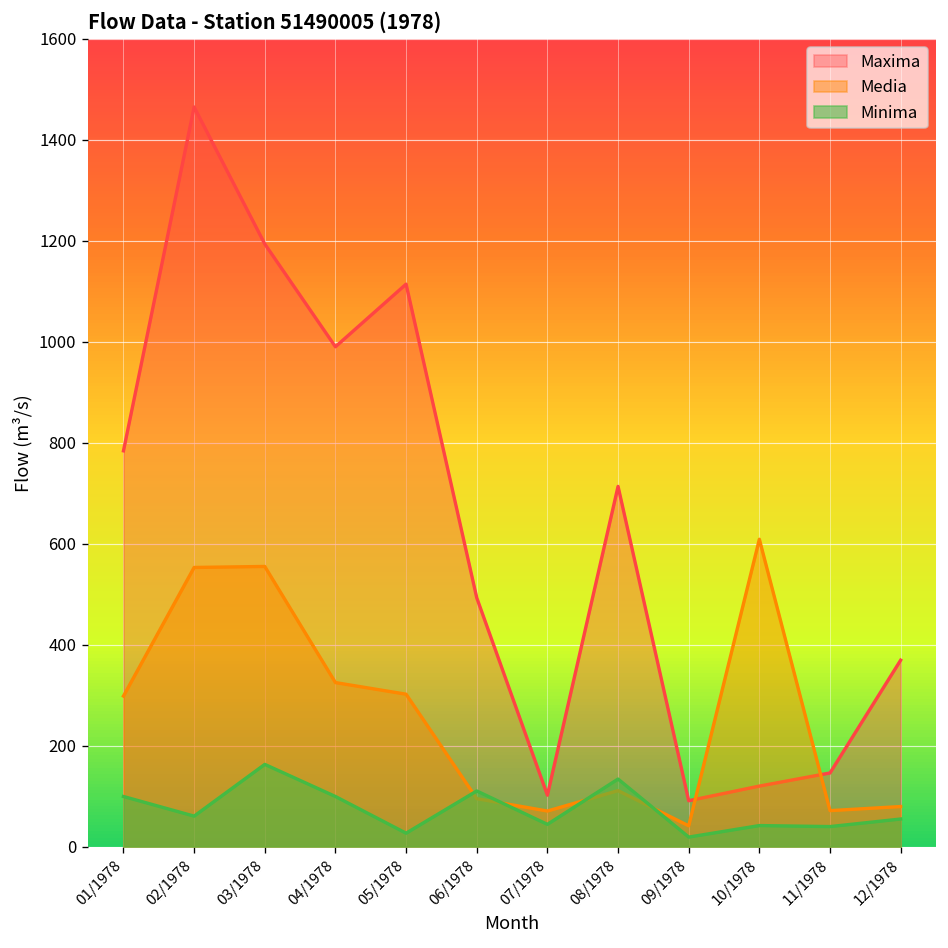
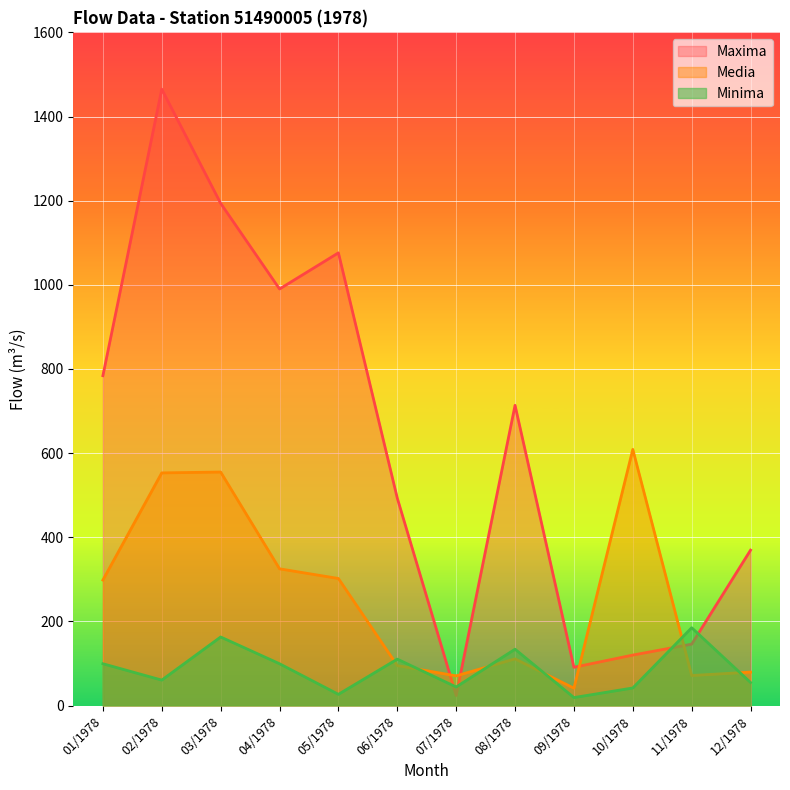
  {
    "Maxima": {
      "01/1978": 780,
      "02/1978": 1470,
      "03/1978": 1190,
      "04/1978": 990,
-     "05/1978": 1110,
+     "05/1978": 1080,
      "06/1978": 490,
-     "07/1978": 100,
+     "07/1978": 20,
      "08/1978": 710,
      "09/1978": 90,
      "10/1978": 120,
      "11/1978": 150,
      "12/1978": 370
    },
    "Media": {
      "01/1978": 300,
      "02/1978": 550,
      "03/1978": 560,
      "04/1978": 330,
      "05/1978": 300,
      "06/1978": 100,
      "07/1978": 70,
      "08/1978": 110,
      "09/1978": 40,
      "10/1978": 610,
      "11/1978": 70,
      "12/1978": 80
    },
    "Minima": {
      "01/1978": 100,
      "02/1978": 60,
      "03/1978": 160,
      "04/1978": 100,
      "05/1978": 30,
      "06/1978": 110,
      "07/1978": 40,
      "08/1978": 130,
      "09/1978": 20,
      "10/1978": 40,
-     "11/1978": 40,
+     "11/1978": 180,
      "12/1978": 50
    }
  }
